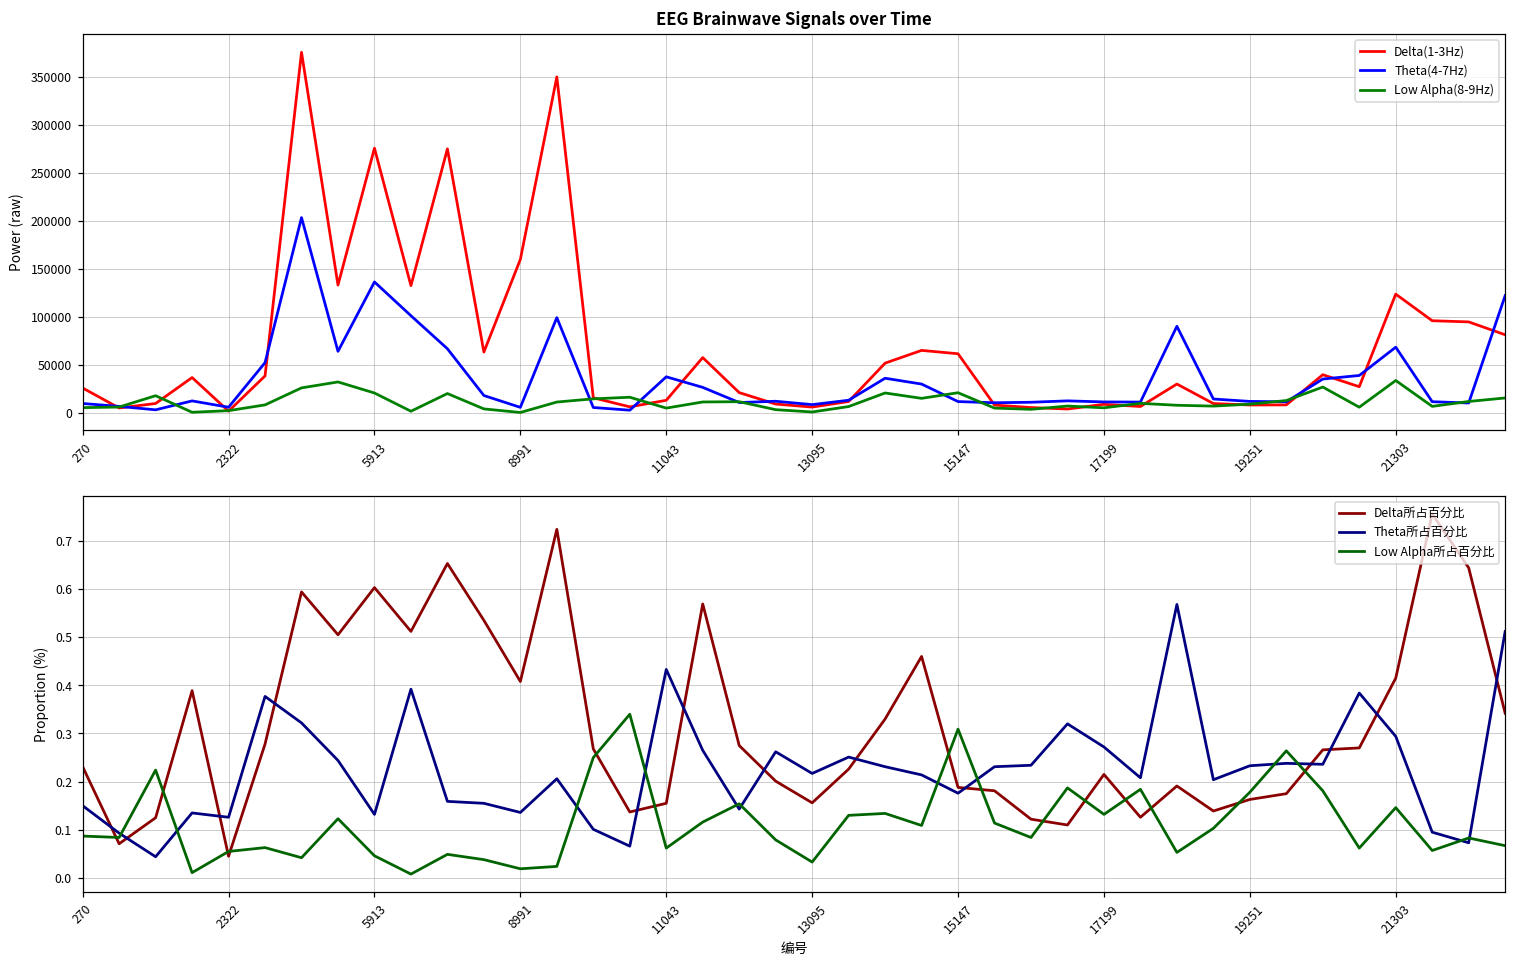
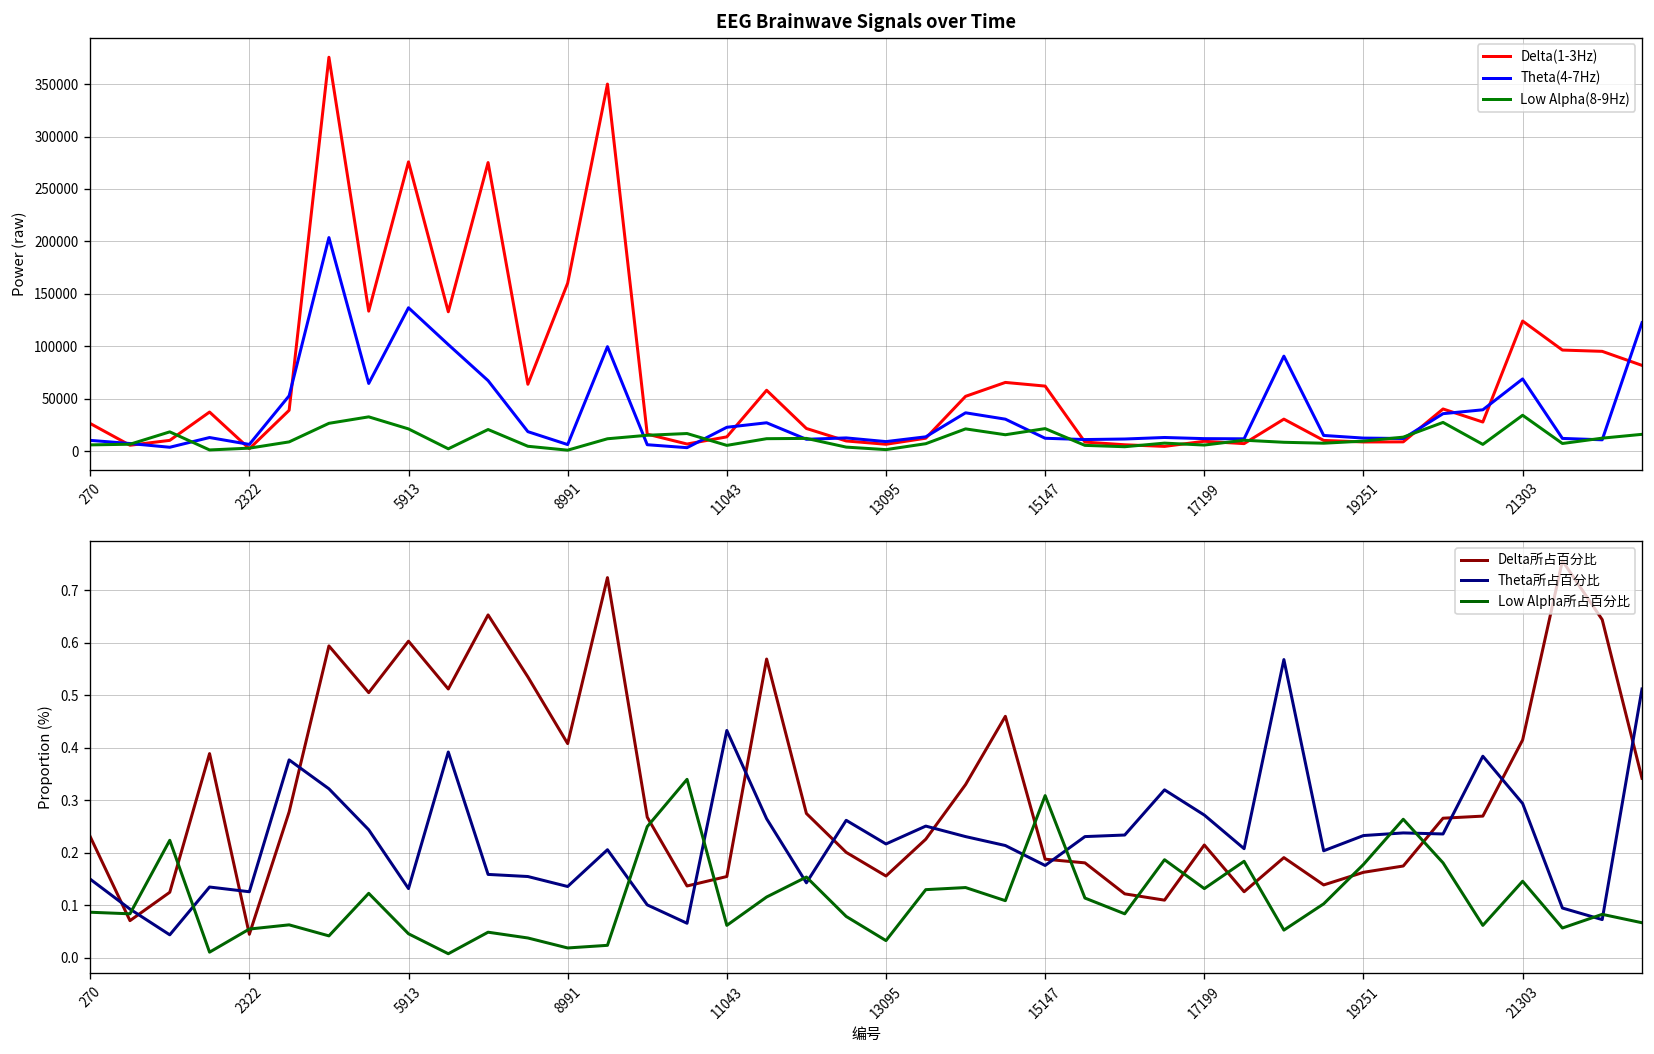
  {
    "EEG Brainwave Signals over Time": {
      "Delta(1-3Hz)": {
        "270": 30000,
        "5913": 280000,
        "8991": 160000,
        "11043": 10000,
        "15147": 60000,
        "21303": 120000
      },
      "Theta(4-7Hz)": {
        "270": 10000,
        "2322": 10000,
        "5913": 140000,
        "8991": 10000,
-       "11043": 40000,
+       "11043": 20000,
        "15147": 10000,
        "21303": 70000
      },
      "Low Alpha(8-9Hz)": {
        "270": 10000,
        "5913": 20000,
        "8991": 0,
        "11043": 10000,
        "13095": 0,
        "15147": 20000,
        "17199": 10000,
        "21303": 30000
      }
    }
  }
